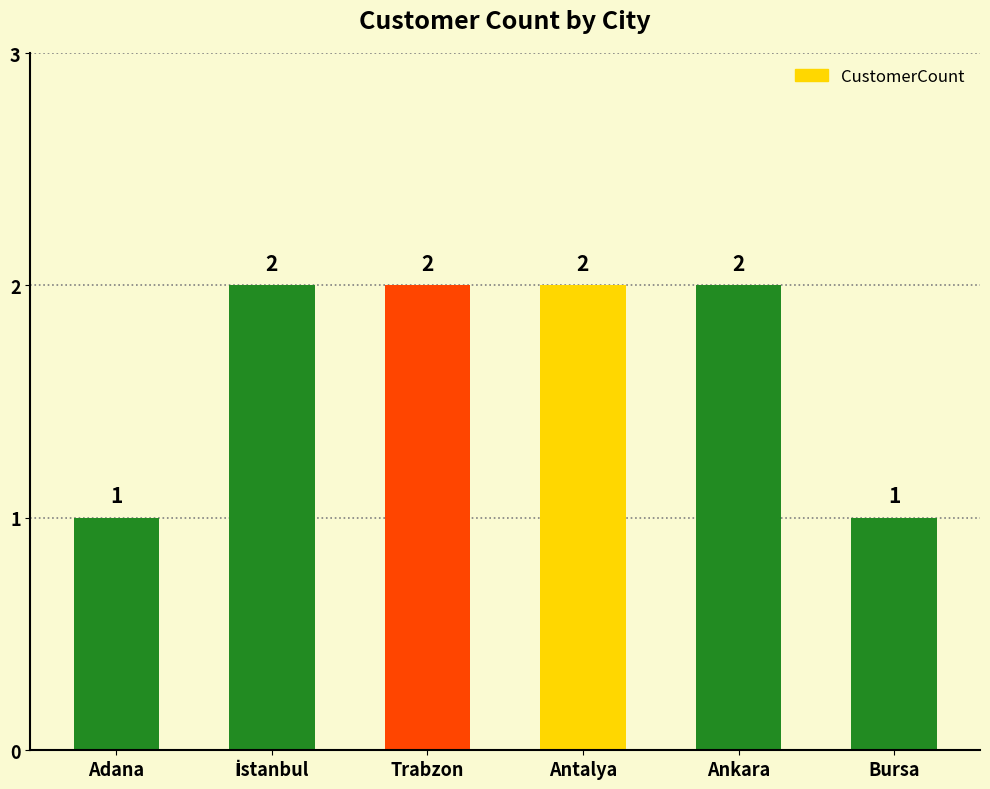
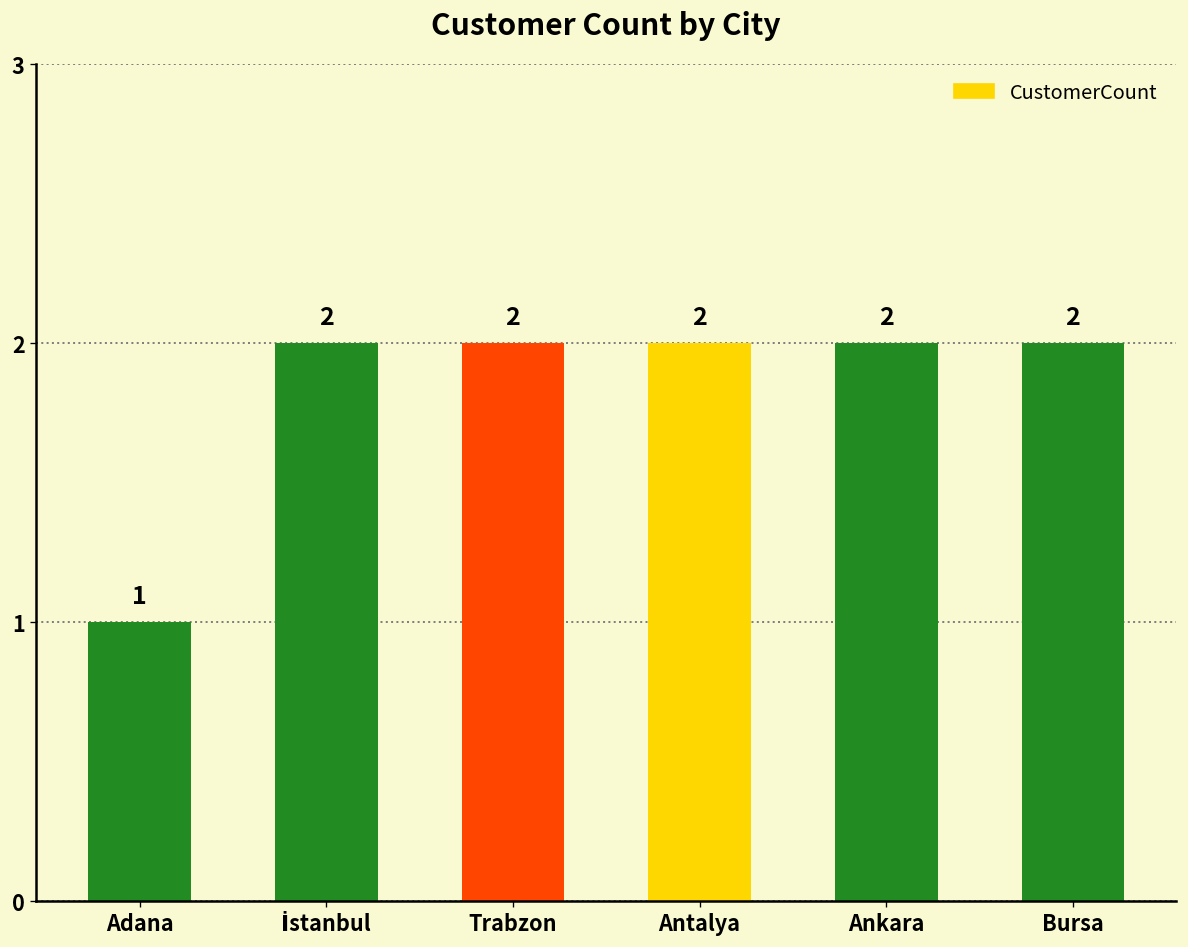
  {
    "Adana": 1,
    "İstanbul": 2,
    "Trabzon": 2,
    "Antalya": 2,
    "Ankara": 2,
-   "Bursa": 1
+   "Bursa": 2
  }
